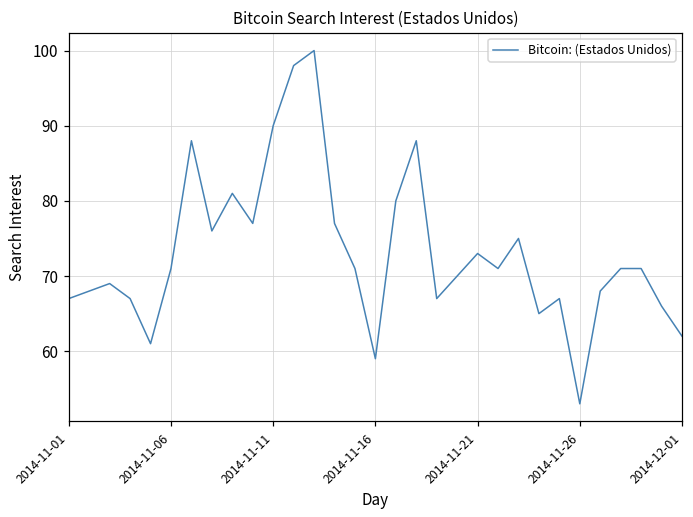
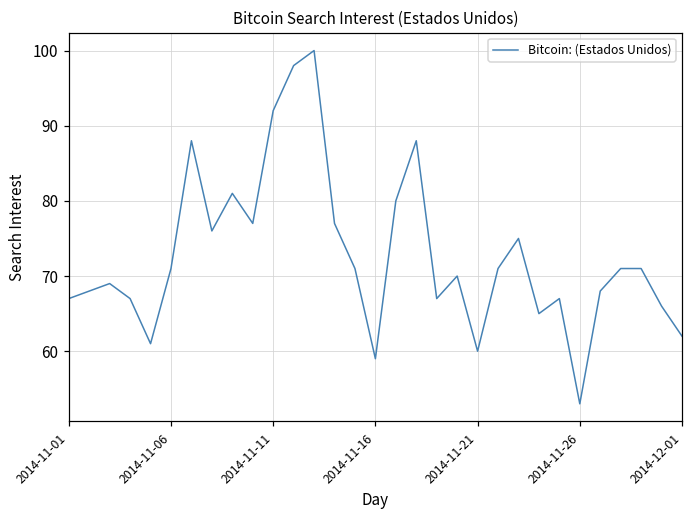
  {
    "2014-11-01": 67,
    "2014-11-06": 71,
-   "2014-11-11": 90,
+   "2014-11-11": 92,
    "2014-11-16": 59,
-   "2014-11-21": 73,
+   "2014-11-21": 60,
    "2014-11-26": 53,
    "2014-12-01": 62
  }
